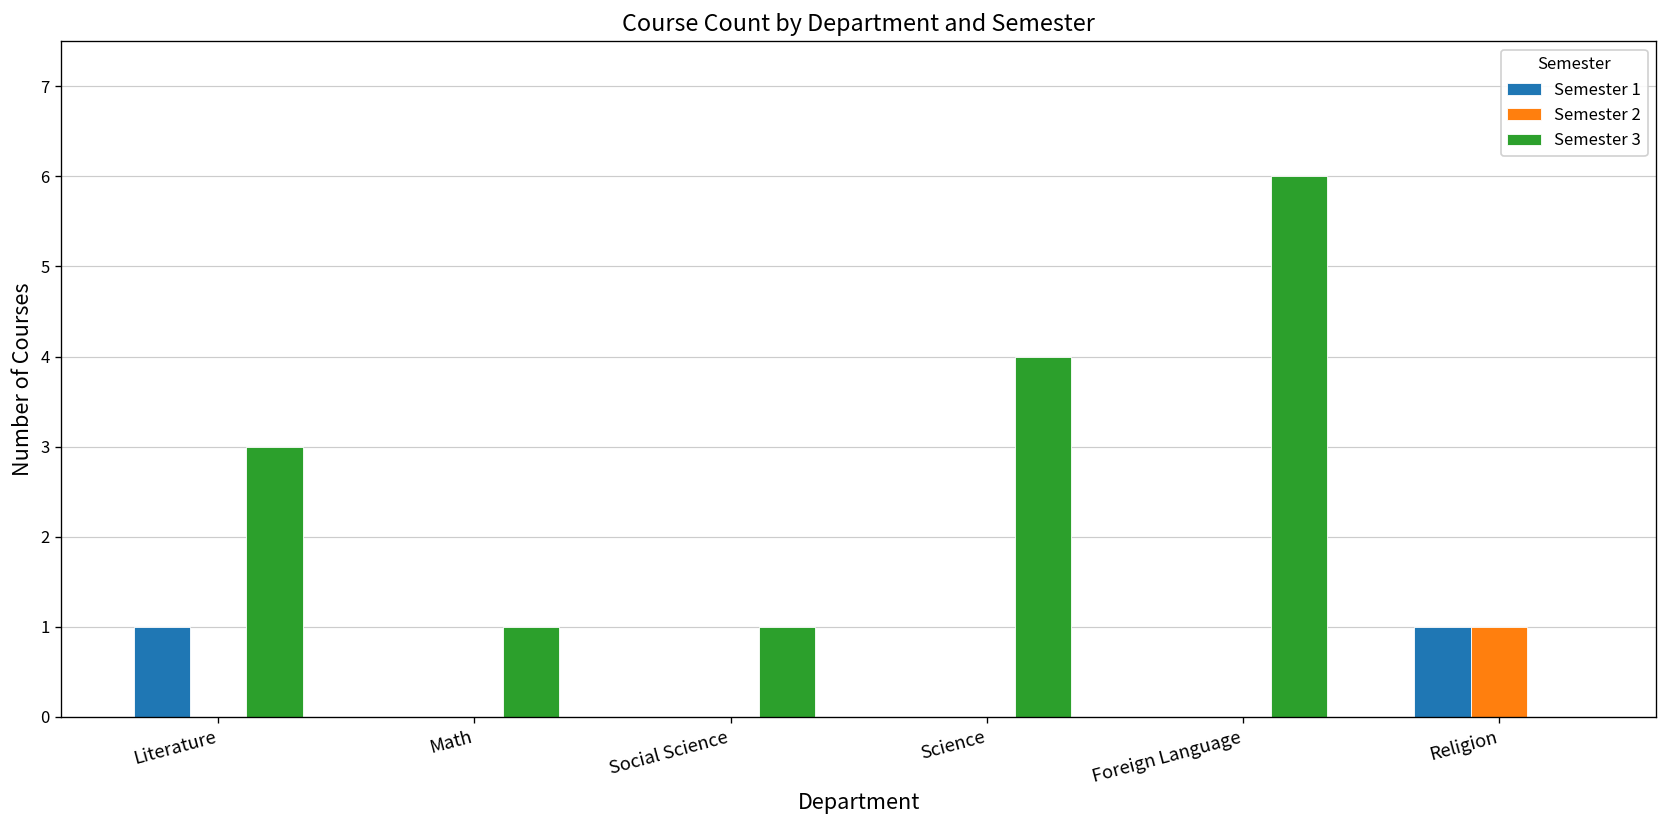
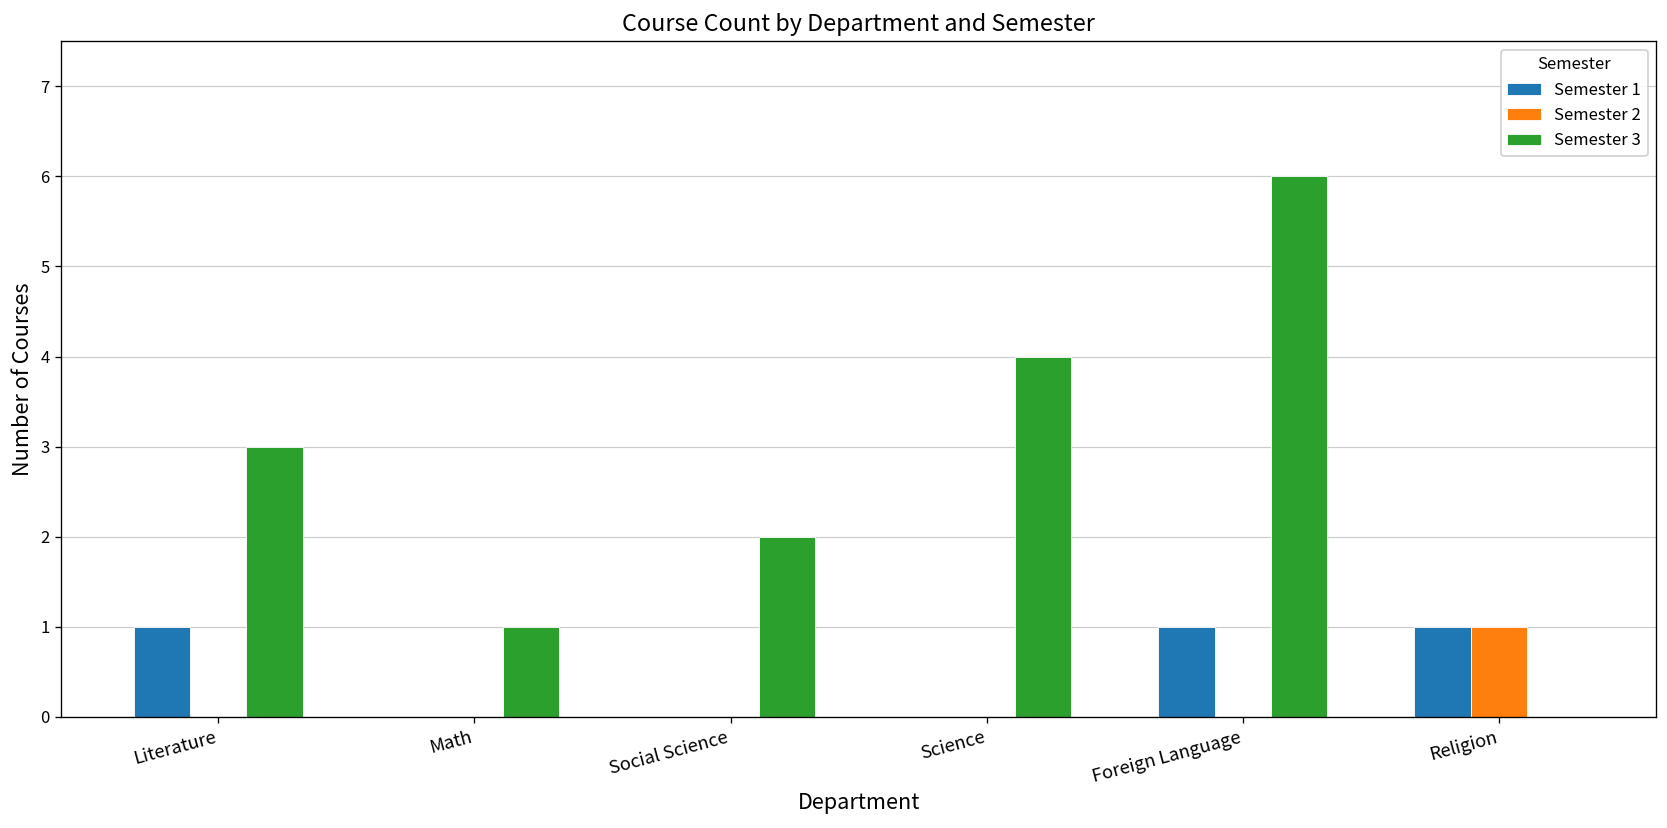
  {
    "Semester 1": {
      "Literature": 1,
      "Math": 0,
      "Social Science": 0,
      "Science": 0,
-     "Foreign Language": 0,
+     "Foreign Language": 1,
      "Religion": 1
    },
    "Semester 2": {
      "Literature": 0,
      "Math": 0,
      "Social Science": 0,
      "Science": 0,
      "Foreign Language": 0,
      "Religion": 1
    },
    "Semester 3": {
      "Literature": 3,
      "Math": 1,
-     "Social Science": 1,
+     "Social Science": 2,
      "Science": 4,
      "Foreign Language": 6,
      "Religion": 0
    }
  }
